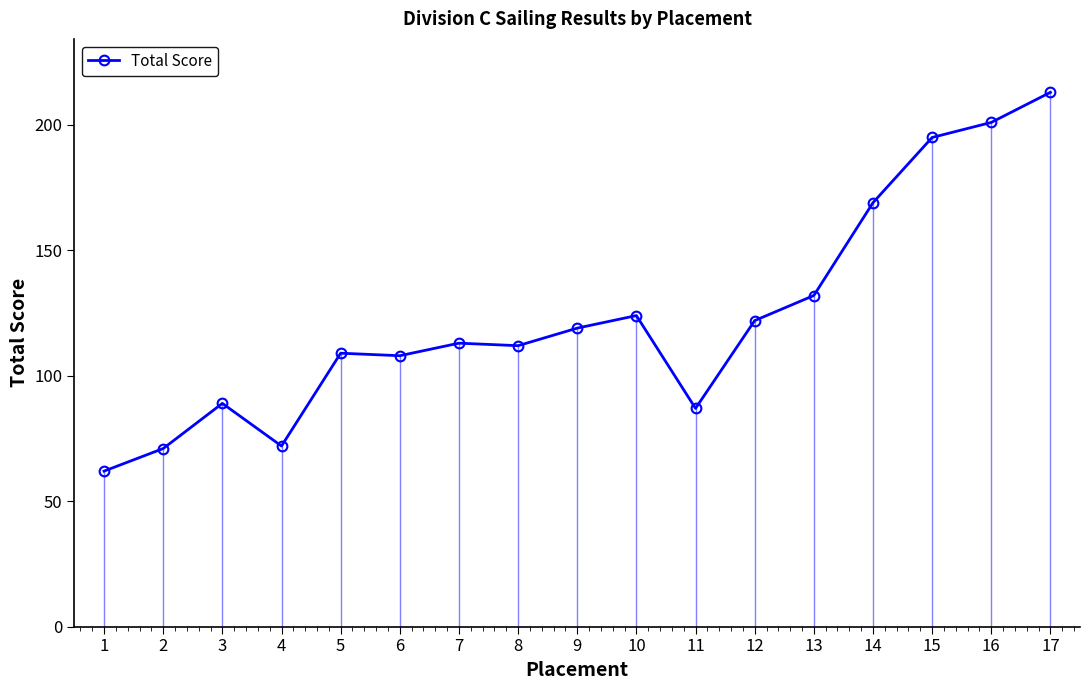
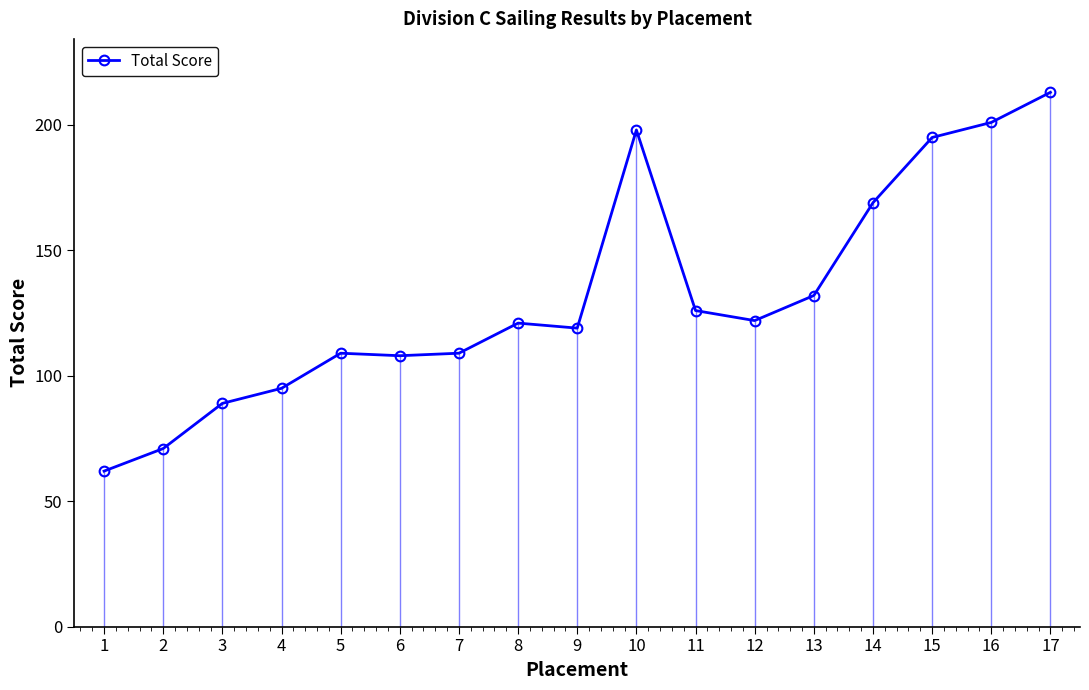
  {
    "1": 62,
    "2": 71,
    "3": 89,
-   "4": 72,
+   "4": 95,
    "5": 109,
    "6": 108,
-   "7": 113,
-   "8": 112,
+   "7": 109,
+   "8": 121,
    "9": 119,
-   "10": 124,
-   "11": 87,
+   "10": 198,
+   "11": 126,
    "12": 122,
    "13": 132,
    "14": 169,
    "15": 195,
    "16": 201,
    "17": 213
  }
